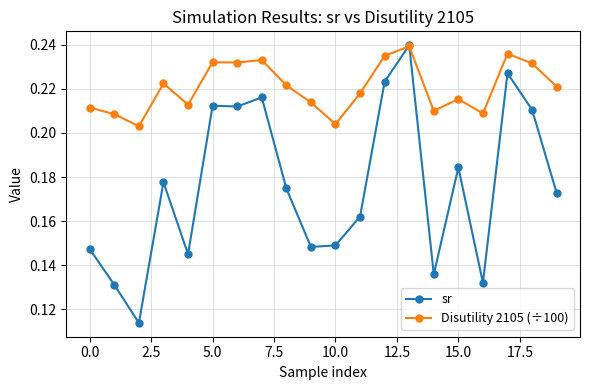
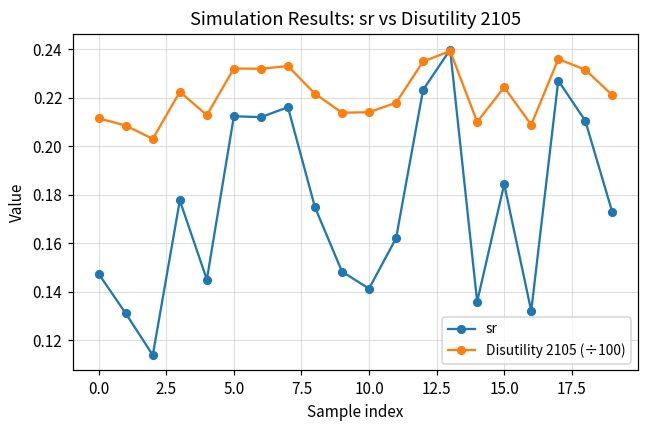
  {
    "sr": {
      "0.0": 0.147,
      "5.0": 0.212,
-     "10.0": 0.149,
+     "10.0": 0.141,
      "15.0": 0.184
    },
    "Disutility 2105 (÷100)": {
      "0.0": 0.211,
      "5.0": 0.232,
-     "10.0": 0.204,
-     "15.0": 0.215
+     "10.0": 0.214,
+     "15.0": 0.224
    }
  }
